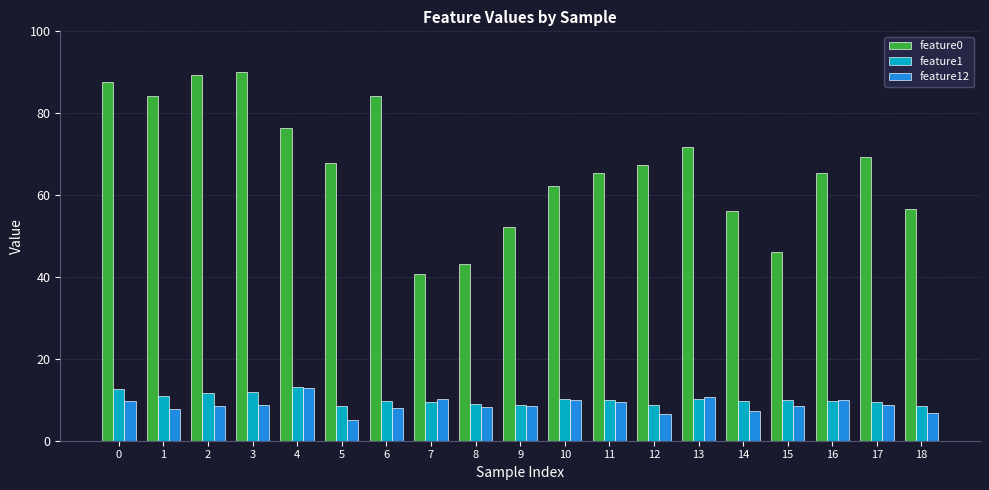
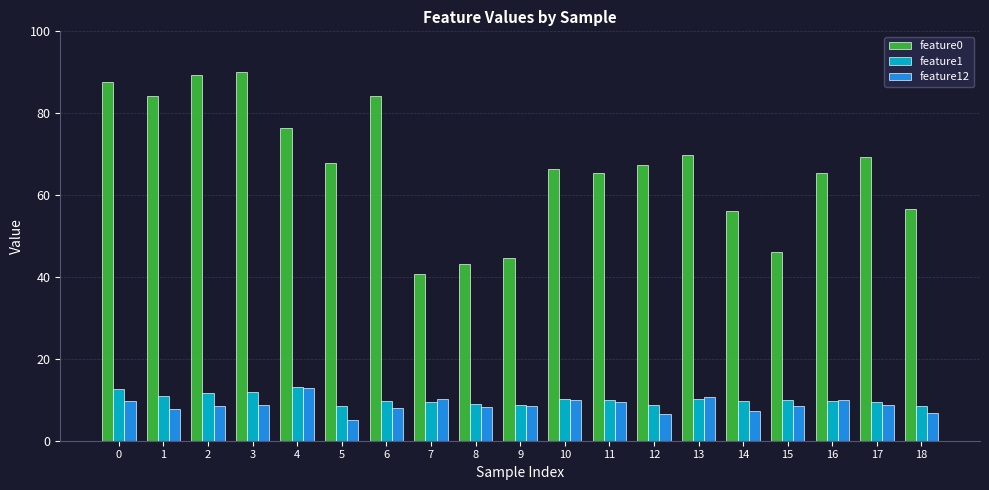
  {
    "feature0": {
      "0": 88,
      "1": 84,
      "2": 89,
      "3": 90,
      "4": 76,
      "5": 68,
      "6": 84,
      "7": 41,
      "8": 43,
-     "9": 52,
-     "10": 62,
+     "9": 45,
+     "10": 66,
      "11": 65,
      "12": 67,
-     "13": 72,
+     "13": 70,
      "14": 56,
      "15": 46,
      "16": 65,
      "17": 69,
      "18": 57
    }
  }
